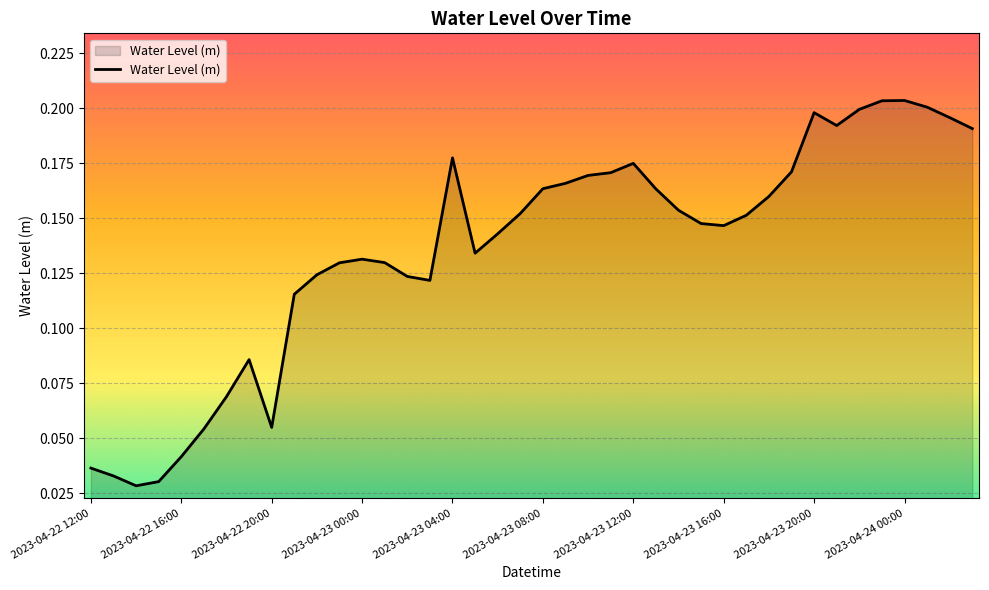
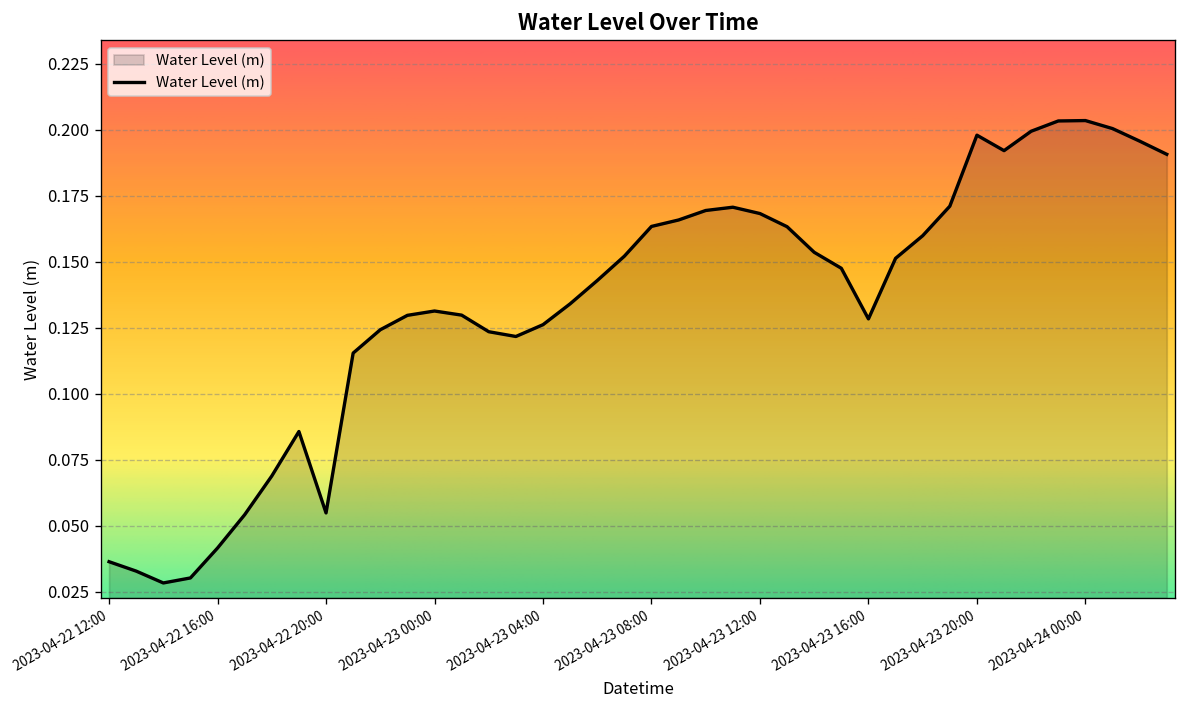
  {
    "2023-04-22 12:00": 0.036,
    "2023-04-22 16:00": 0.042,
    "2023-04-22 20:00": 0.055,
    "2023-04-23 00:00": 0.131,
-   "2023-04-23 04:00": 0.177,
+   "2023-04-23 04:00": 0.126,
    "2023-04-23 08:00": 0.163,
-   "2023-04-23 12:00": 0.175,
-   "2023-04-23 16:00": 0.147,
+   "2023-04-23 12:00": 0.168,
+   "2023-04-23 16:00": 0.128,
    "2023-04-23 20:00": 0.198,
    "2023-04-24 00:00": 0.204
  }
